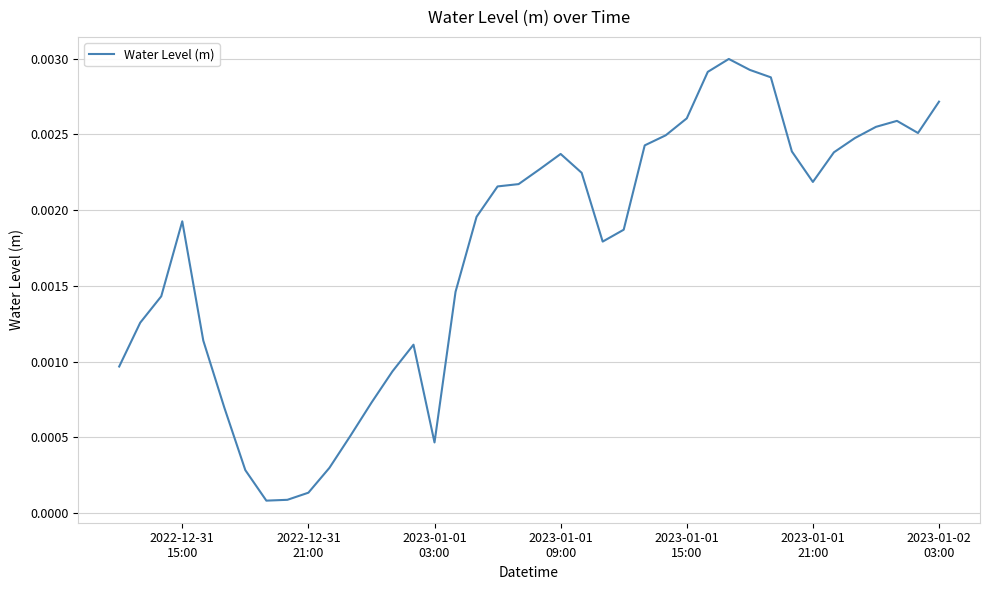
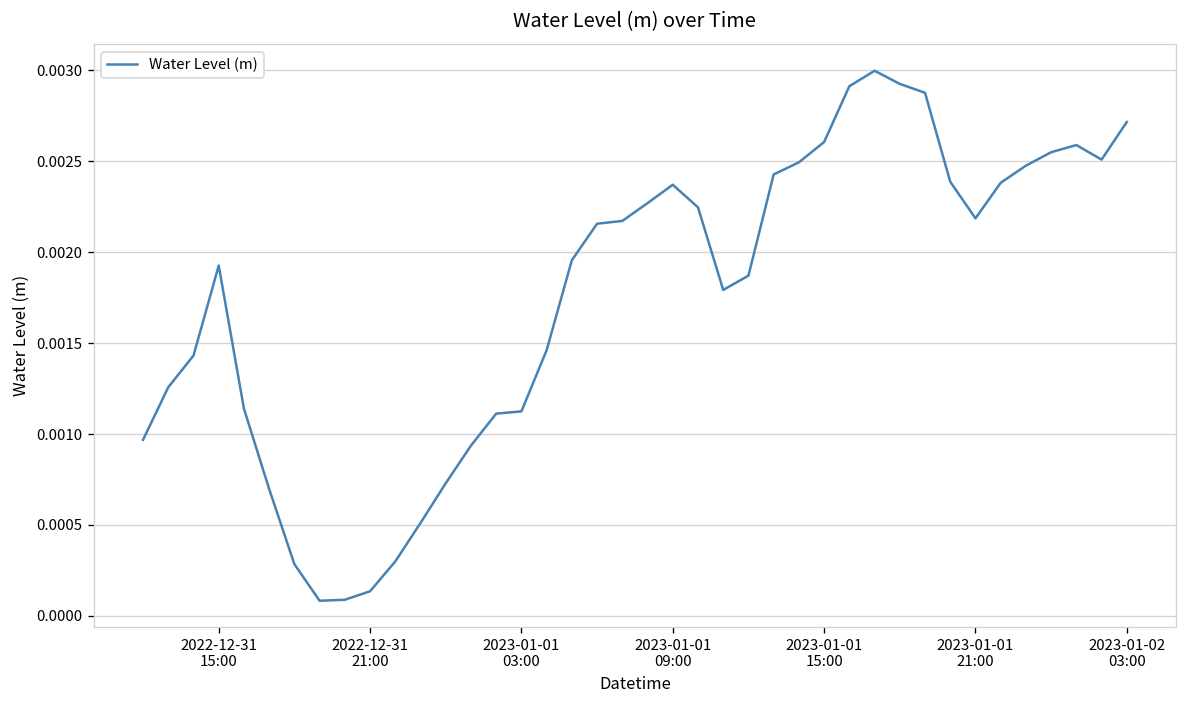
  {
    "2022-12-31 15:00": 0.00193,
    "2022-12-31 21:00": 0.00014,
-   "2023-01-01 03:00": 0.00047,
+   "2023-01-01 03:00": 0.00112,
    "2023-01-01 09:00": 0.00237,
    "2023-01-01 15:00": 0.00261,
    "2023-01-01 21:00": 0.00219,
    "2023-01-02 03:00": 0.00272
  }
